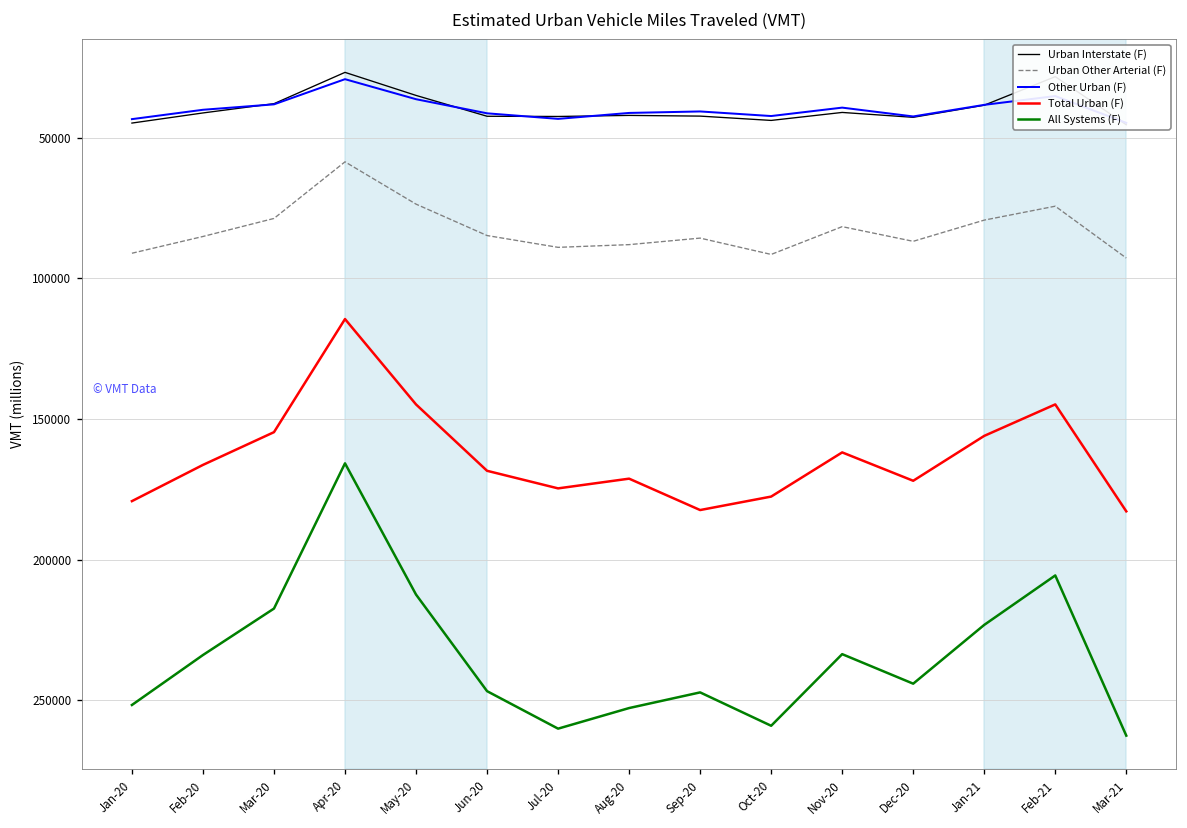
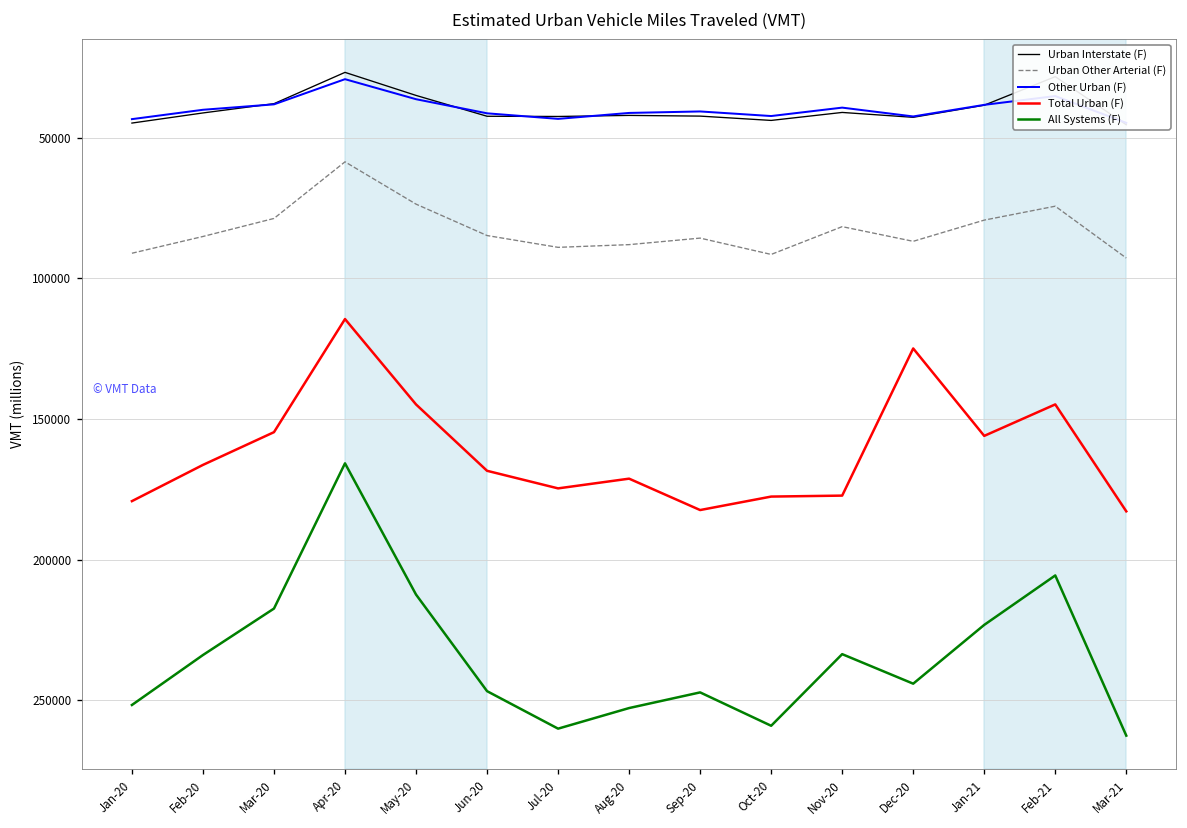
  {
    "Urban Interstate (F)": {
      "Jan-20": 45000,
      "Feb-20": 41000,
      "Apr-20": 27000,
      "May-20": 35000,
      "Sep-20": 42000,
      "Oct-20": 44000,
      "Nov-20": 41000
    },
    "Urban Other Arterial (F)": {
      "Jan-20": 91000,
      "Feb-20": 85000,
      "Mar-20": 79000,
      "Apr-20": 59000,
      "May-20": 74000,
      "Jun-20": 85000,
      "Jul-20": 89000,
      "Aug-20": 88000,
      "Sep-20": 86000,
      "Oct-20": 91000,
      "Nov-20": 82000,
      "Dec-20": 87000,
      "Jan-21": 79000,
      "Feb-21": 74000,
      "Mar-21": 93000
    },
    "Other Urban (F)": {
      "Jan-20": 43000,
      "Feb-20": 40000,
      "Apr-20": 29000,
      "May-20": 36000,
      "Sep-20": 41000,
      "Oct-20": 42000,
      "Nov-20": 39000
    },
    "Total Urban (F)": {
      "Jan-20": 179000,
      "Feb-20": 166000,
      "Mar-20": 155000,
      "Apr-20": 114000,
      "May-20": 145000,
      "Jun-20": 168000,
      "Jul-20": 175000,
      "Aug-20": 171000,
      "Sep-20": 182000,
      "Oct-20": 178000,
-     "Nov-20": 162000,
-     "Dec-20": 172000,
+     "Nov-20": 177000,
+     "Dec-20": 125000,
      "Jan-21": 156000,
      "Feb-21": 145000,
      "Mar-21": 183000
    },
    "All Systems (F)": {
      "Jan-20": 252000,
      "Feb-20": 234000,
      "Mar-20": 217000,
      "Apr-20": 166000,
      "May-20": 212000,
      "Jun-20": 247000,
      "Jul-20": 260000,
      "Aug-20": 253000,
      "Sep-20": 247000,
      "Oct-20": 259000,
      "Nov-20": 234000,
      "Dec-20": 244000,
      "Jan-21": 223000,
      "Feb-21": 206000,
      "Mar-21": 263000
    }
  }
